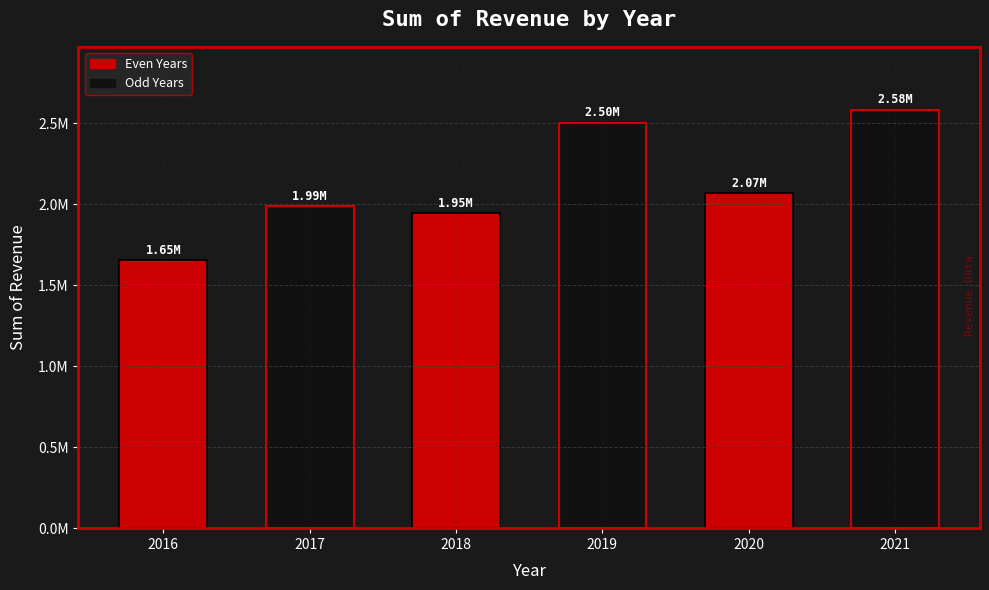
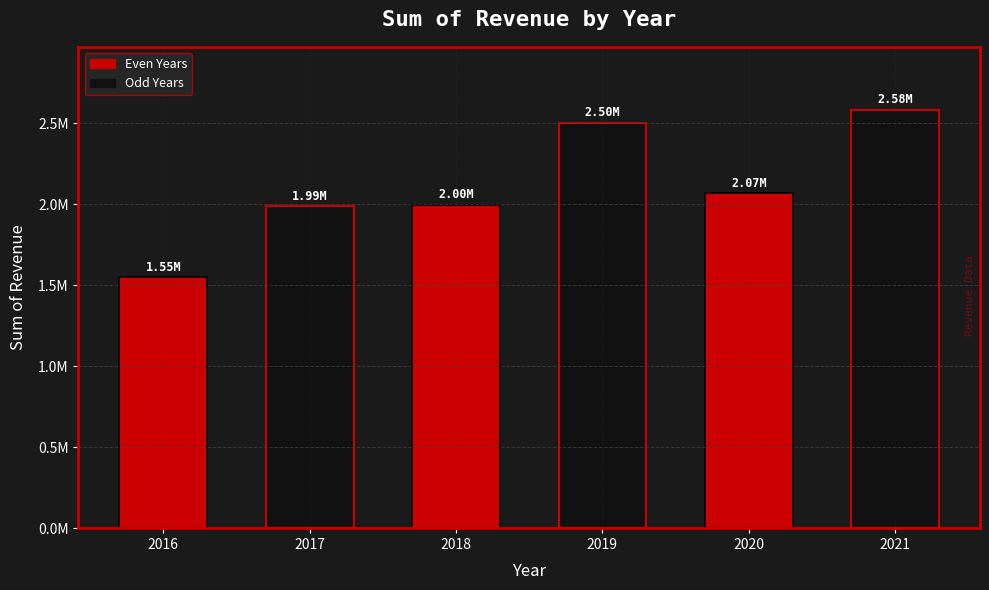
  {
-   "2016": "1.65M",
+   "2016": "1.55M",
    "2017": "1.99M",
-   "2018": "1.95M",
+   "2018": "2.00M",
    "2019": "2.50M",
    "2020": "2.07M",
    "2021": "2.58M"
  }
